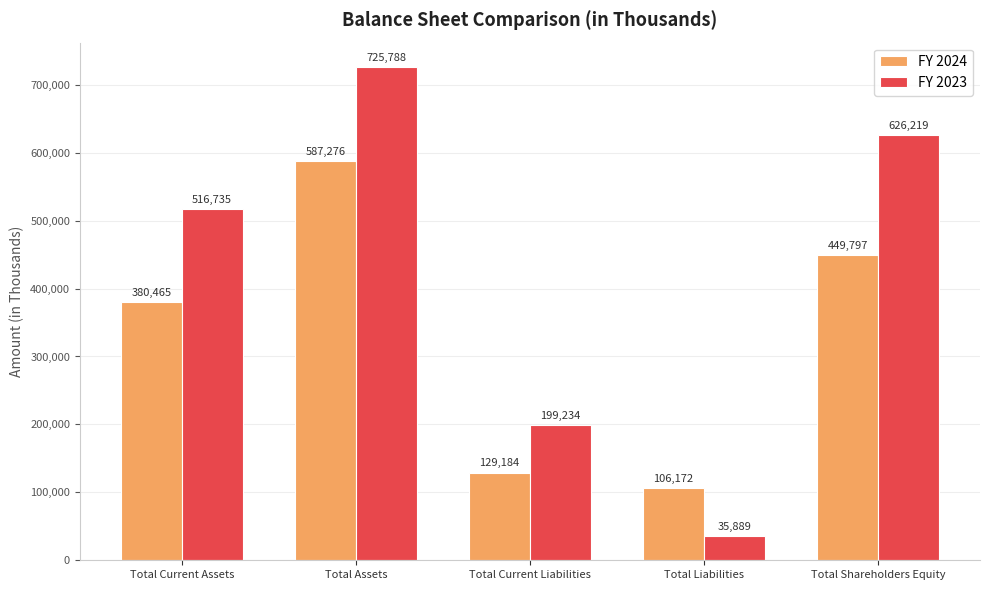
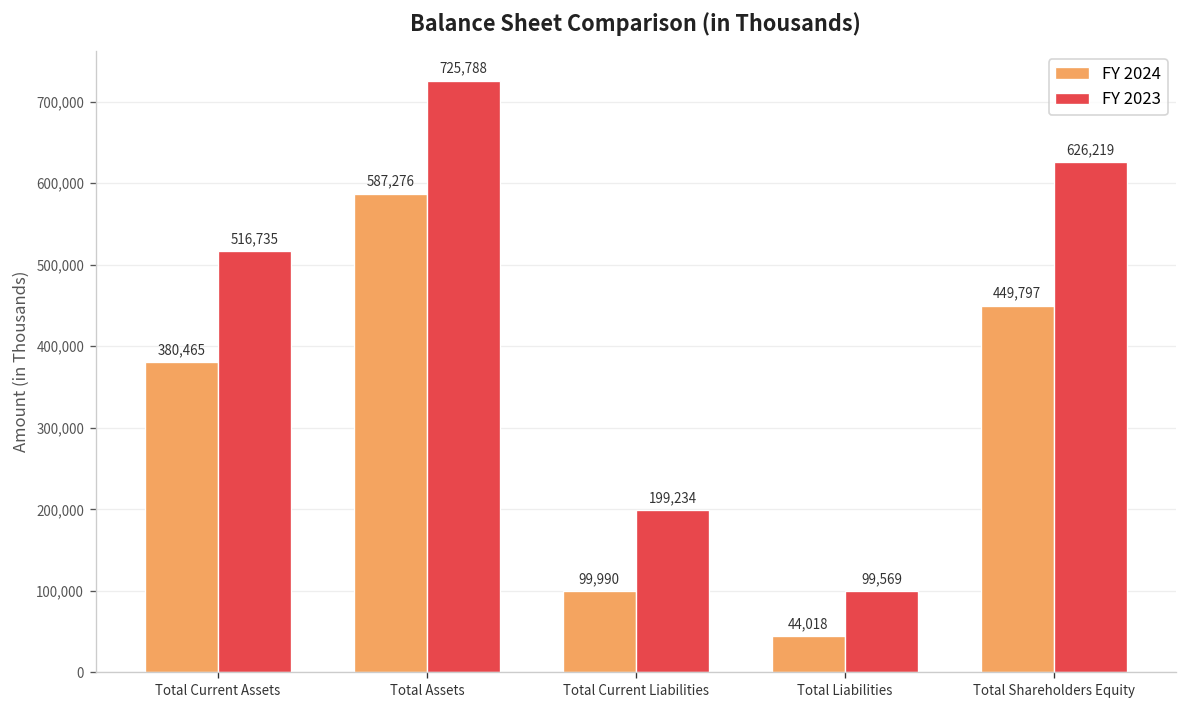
  {
    "FY 2024": {
      "Total Current Assets": "380,465",
      "Total Assets": "587,276",
-     "Total Current Liabilities": "129,184",
-     "Total Liabilities": "106,172",
+     "Total Current Liabilities": "99,990",
+     "Total Liabilities": "44,018",
      "Total Shareholders Equity": "449,797"
    },
    "FY 2023": {
      "Total Current Assets": "516,735",
      "Total Assets": "725,788",
      "Total Current Liabilities": "199,234",
-     "Total Liabilities": "35,889",
+     "Total Liabilities": "99,569",
      "Total Shareholders Equity": "626,219"
    }
  }
